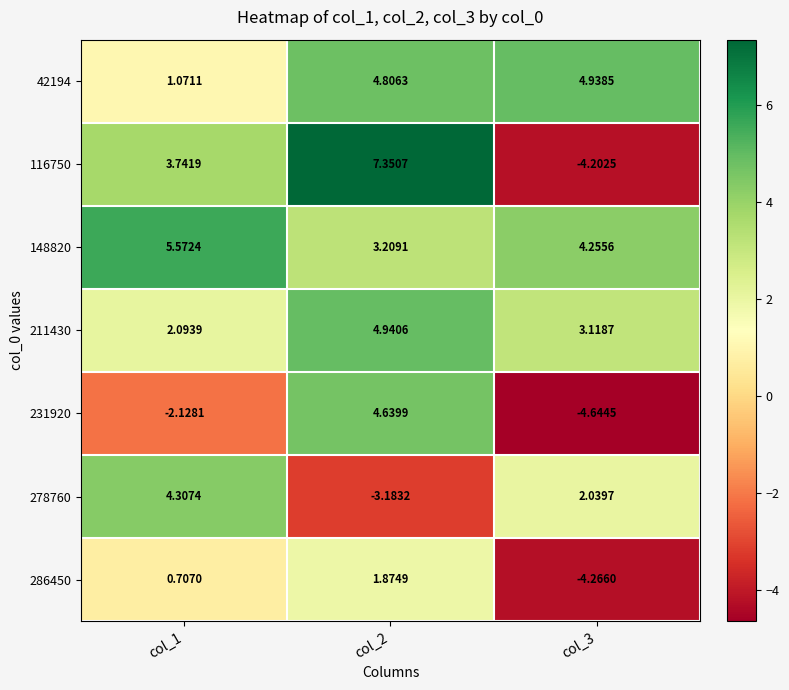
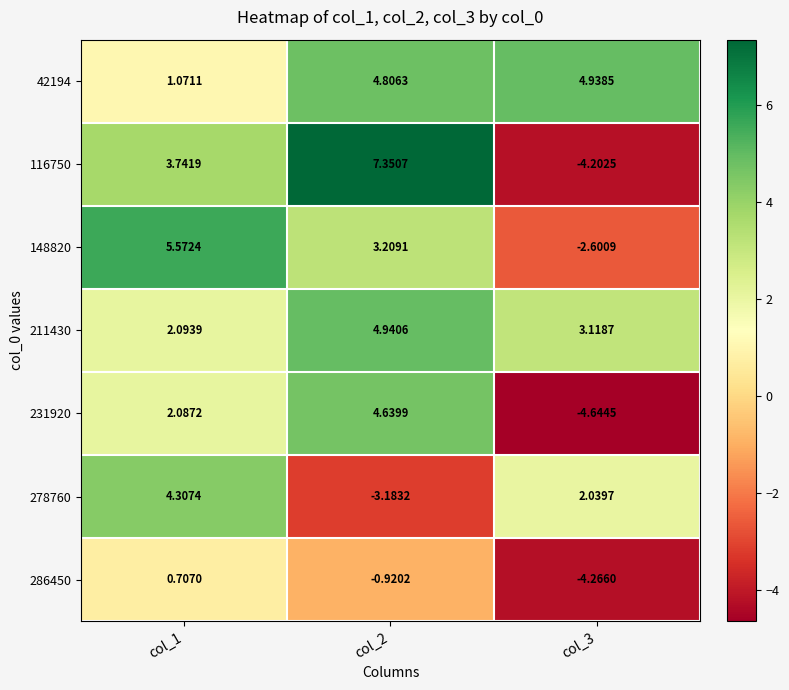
  {
    "42194": {
      "col_1": 1.0711,
      "col_2": 4.8063,
      "col_3": 4.9385
    },
    "116750": {
      "col_1": 3.7419,
      "col_2": 7.3507,
      "col_3": -4.2025
    },
    "148820": {
      "col_1": 5.5724,
      "col_2": 3.2091,
-     "col_3": 4.2556
+     "col_3": -2.6009
    },
    "211430": {
      "col_1": 2.0939,
      "col_2": 4.9406,
      "col_3": 3.1187
    },
    "231920": {
-     "col_1": -2.1281,
+     "col_1": 2.0872,
      "col_2": 4.6399,
      "col_3": -4.6445
    },
    "278760": {
      "col_1": 4.3074,
      "col_2": -3.1832,
      "col_3": 2.0397
    },
    "286450": {
      "col_1": 0.7070,
-     "col_2": 1.8749,
+     "col_2": -0.9202,
      "col_3": -4.2660
    }
  }
